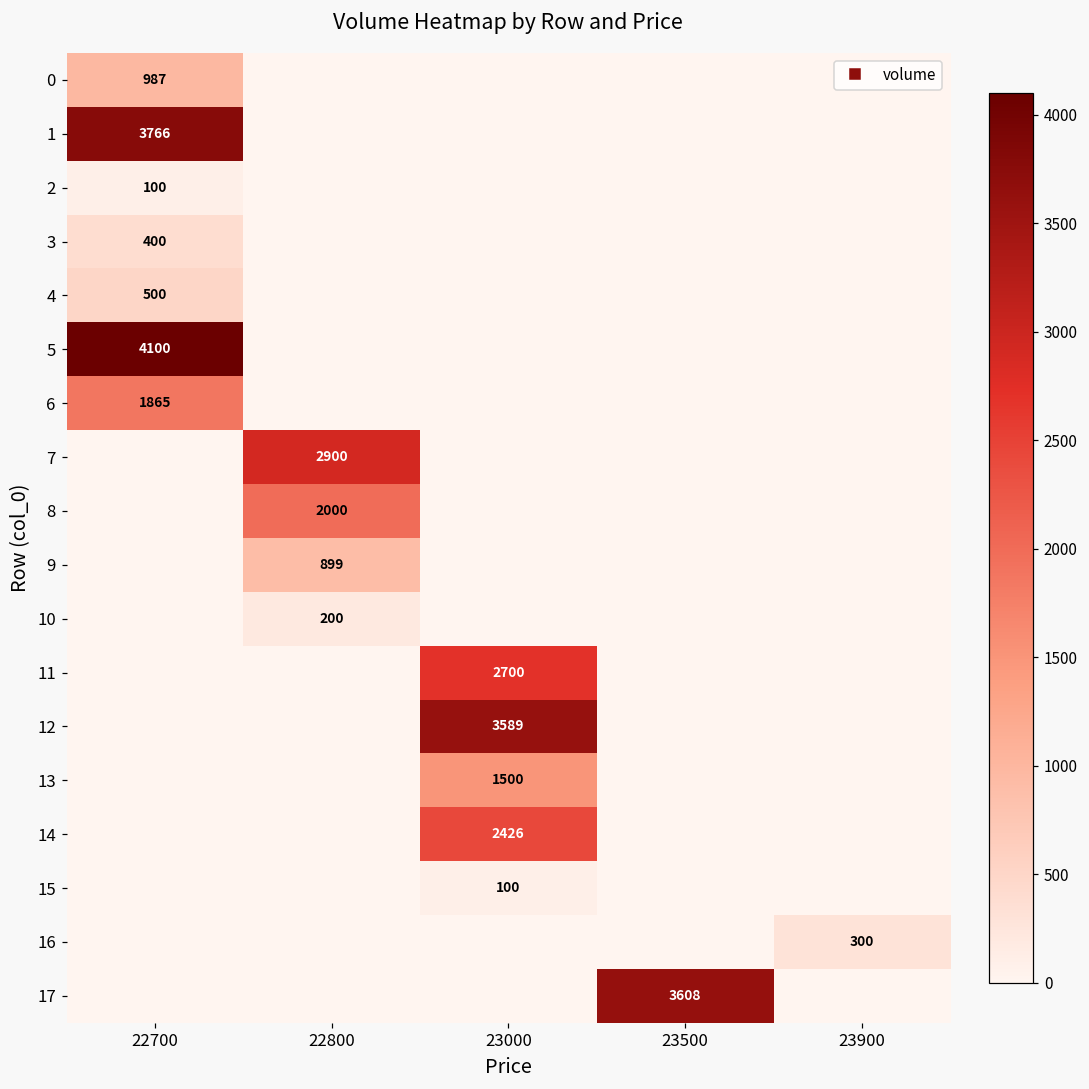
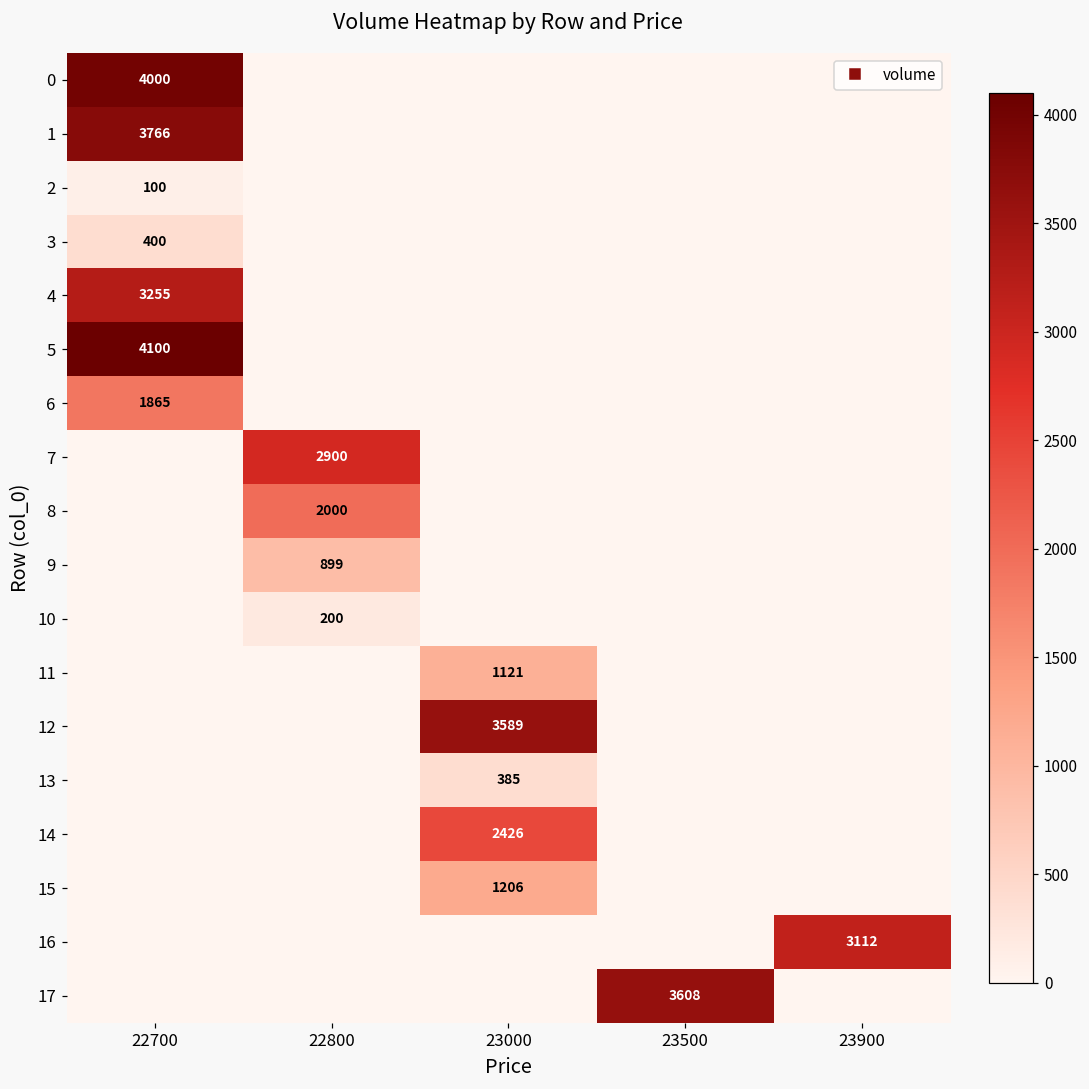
  {
    "0": {
-     "22700": 987
+     "22700": 4000
    },
    "1": {
      "22700": 3766
    },
    "2": {
      "22700": 100
    },
    "3": {
      "22700": 400
    },
    "4": {
-     "22700": 500
+     "22700": 3255
    },
    "5": {
      "22700": 4100
    },
    "6": {
      "22700": 1865
    },
    "7": {
      "22800": 2900
    },
    "8": {
      "22800": 2000
    },
    "9": {
      "22800": 899
    },
    "10": {
      "22800": 200
    },
    "11": {
-     "23000": 2700
+     "23000": 1121
    },
    "12": {
      "23000": 3589
    },
    "13": {
-     "23000": 1500
+     "23000": 385
    },
    "14": {
      "23000": 2426
    },
    "15": {
-     "23000": 100
+     "23000": 1206
    },
    "16": {
-     "23900": 300
+     "23900": 3112
    },
    "17": {
      "23500": 3608
    }
  }
